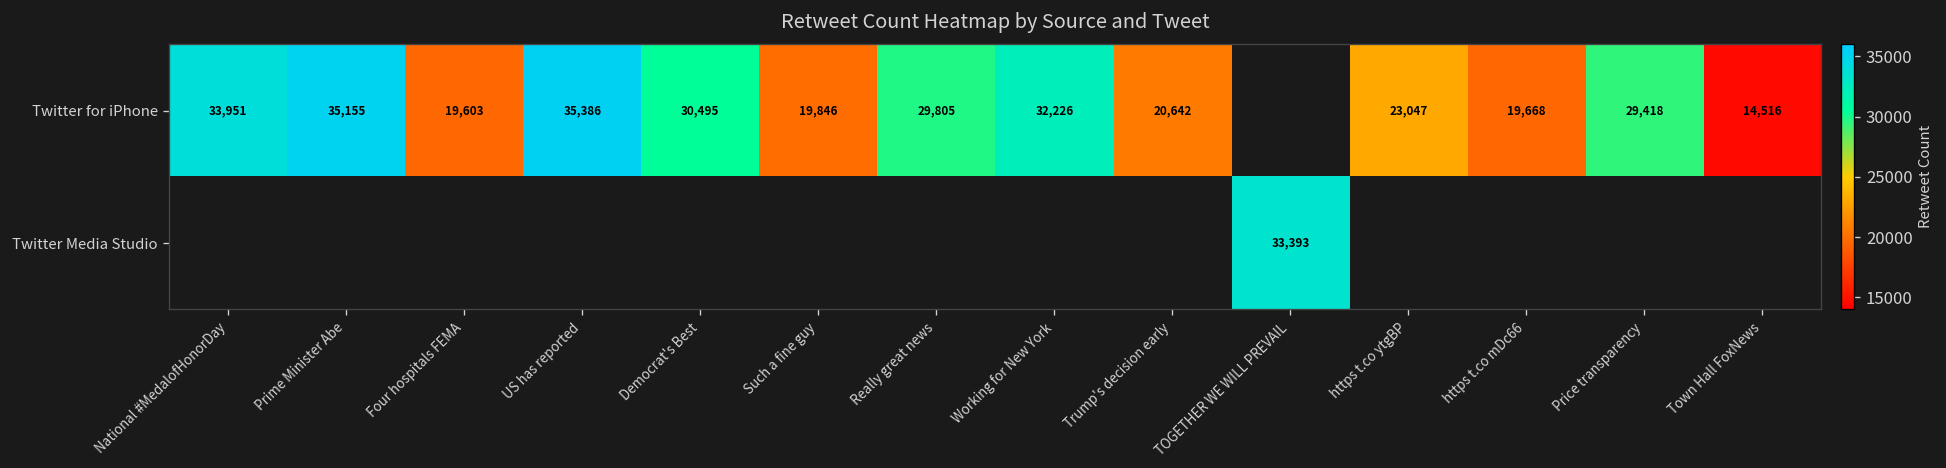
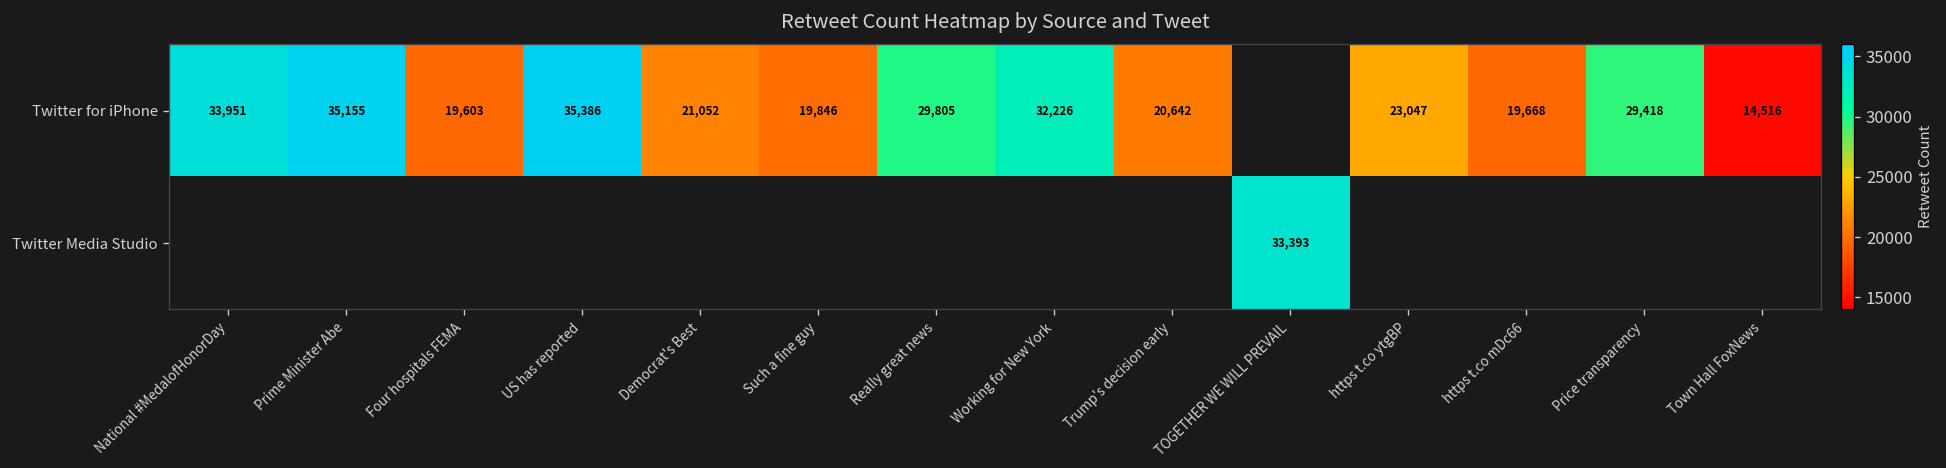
  {
    "Twitter for iPhone": {
      "National #MedalofHonorDay": "33,951",
      "Prime Minister Abe": "35,155",
      "Four hospitals FEMA": "19,603",
      "US has reported": "35,386",
-     "Democrat's Best": "30,495",
+     "Democrat's Best": "21,052",
      "Such a fine guy": "19,846",
      "Really great news": "29,805",
      "Working for New York": "32,226",
      "Trump's decision early": "20,642",
      "https t.co ytgBP": "23,047",
      "https t.co mDc66": "19,668",
      "Price transparency": "29,418",
      "Town Hall FoxNews": "14,516"
    },
    "Twitter Media Studio": {
      "TOGETHER WE WILL PREVAIL": "33,393"
    }
  }
